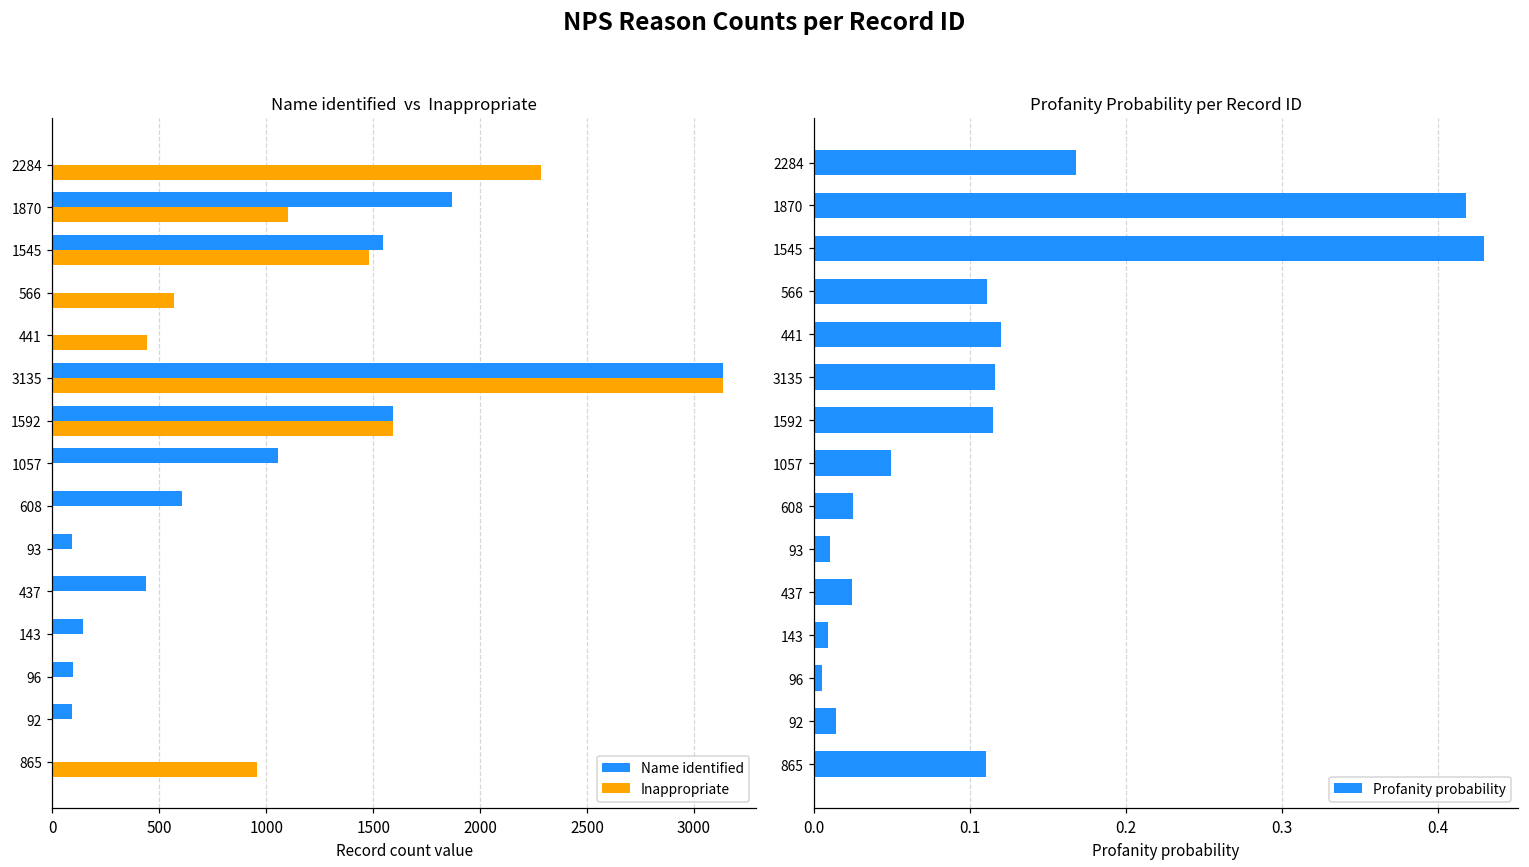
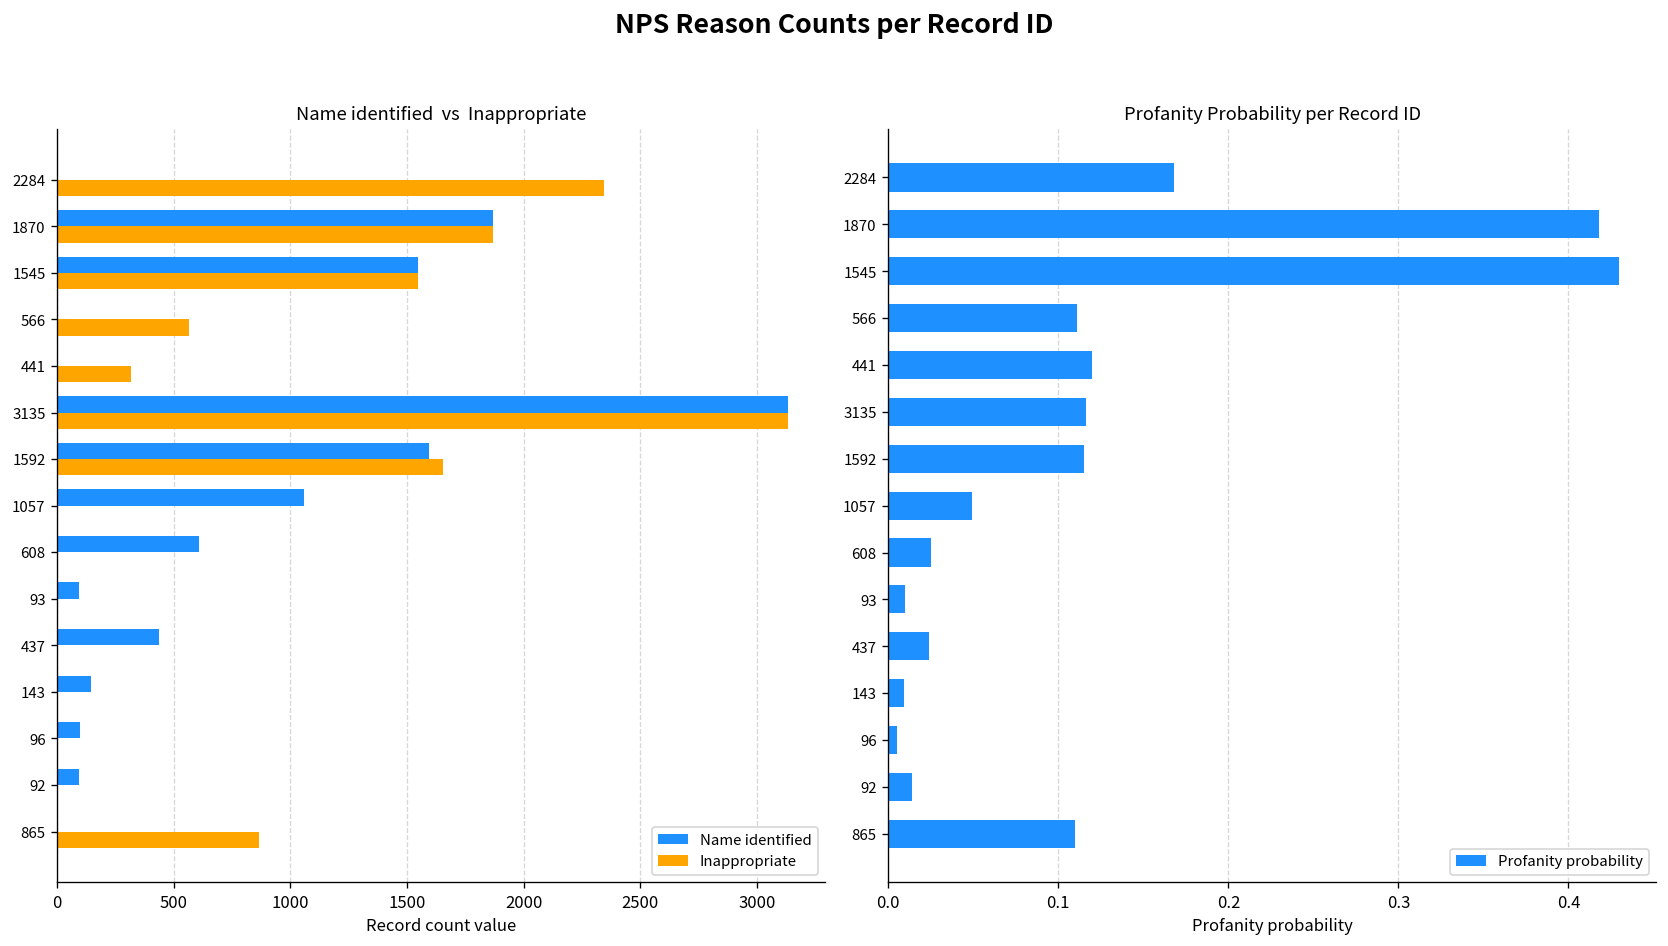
  {
    "Name identified vs Inappropriate": {
      "Name identified": {
        "2284": 0,
        "1870": 1870,
        "1545": 1550,
        "566": 0,
        "441": 0,
        "3135": 3140,
        "1592": 1590,
        "1057": 1060,
        "608": 610,
        "93": 90,
        "437": 440,
        "143": 140,
        "96": 100,
        "92": 90,
        "865": 0
      },
      "Inappropriate": {
-       "2284": 2280,
-       "1870": 1100,
-       "1545": 1480,
+       "2284": 2340,
+       "1870": 1870,
+       "1545": 1550,
        "566": 570,
-       "441": 440,
+       "441": 320,
        "3135": 3140,
-       "1592": 1590,
+       "1592": 1660,
        "1057": 0,
        "608": 0,
        "93": 0,
        "437": 0,
        "143": 0,
        "96": 0,
        "92": 0,
-       "865": 960
+       "865": 870
      }
    },
    "Profanity Probability per Record ID": {
      "2284": 0.168,
      "1870": 0.418,
      "1545": 0.430,
      "566": 0.111,
      "441": 0.120,
      "3135": 0.116,
      "1592": 0.115,
      "1057": 0.049,
      "608": 0.025,
      "93": 0.010,
      "437": 0.024,
      "143": 0.009,
      "96": 0.005,
      "92": 0.014,
      "865": 0.110
    }
  }
